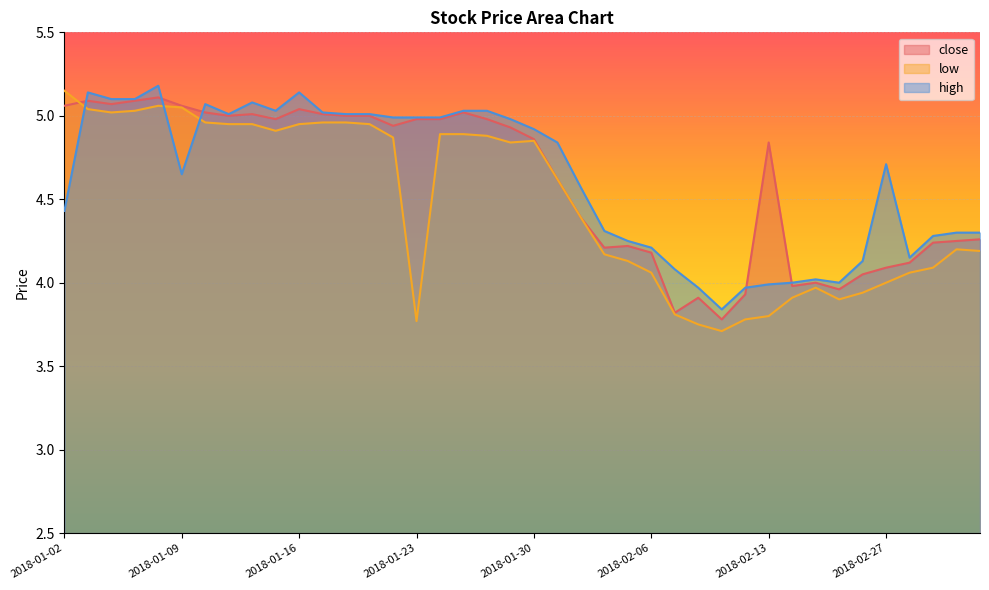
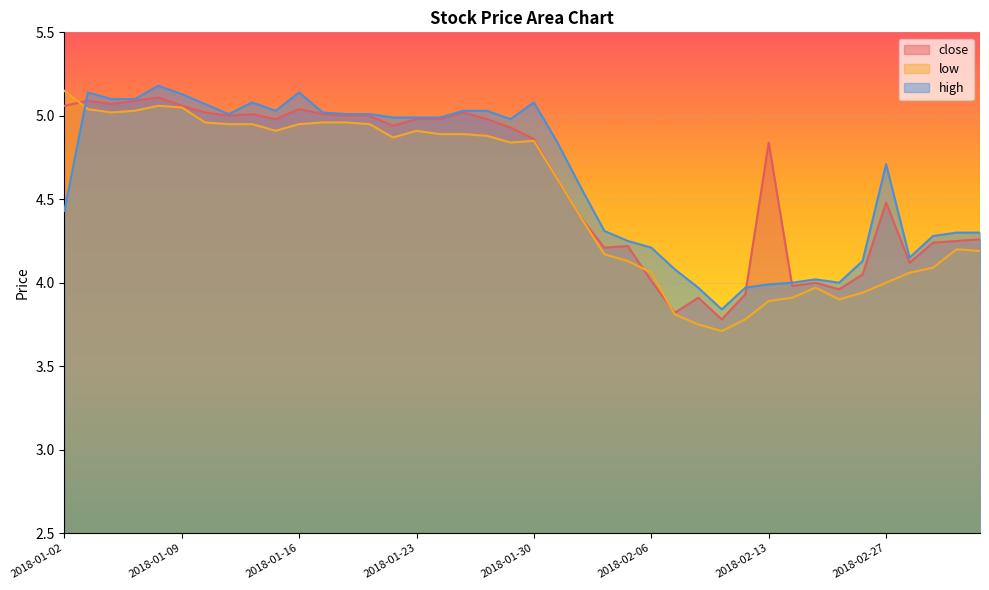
  {
    "close": {
      "2018-01-02": 5.06,
      "2018-01-16": 5.04,
-     "2018-02-06": 4.18,
+     "2018-02-06": 4.01,
      "2018-02-13": 4.84,
-     "2018-02-27": 4.09
+     "2018-02-27": 4.48
    },
    "low": {
      "2018-01-02": 5.15,
      "2018-01-16": 4.95,
-     "2018-01-23": 3.77,
+     "2018-01-23": 4.91,
      "2018-02-06": 4.06,
-     "2018-02-13": 3.80,
+     "2018-02-13": 3.89,
      "2018-02-27": 4.00
    },
    "high": {
      "2018-01-02": 4.43,
-     "2018-01-09": 4.65,
+     "2018-01-09": 5.13,
      "2018-01-16": 5.14,
-     "2018-01-30": 4.92,
+     "2018-01-30": 5.08,
      "2018-02-06": 4.21,
      "2018-02-13": 3.99,
      "2018-02-27": 4.71
    }
  }
